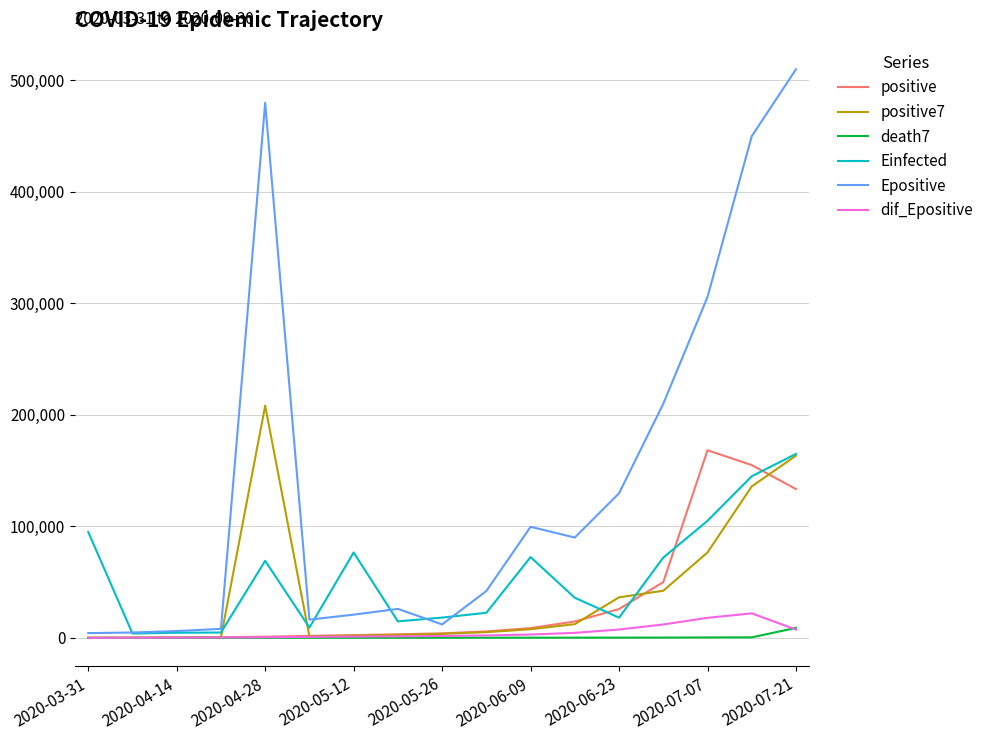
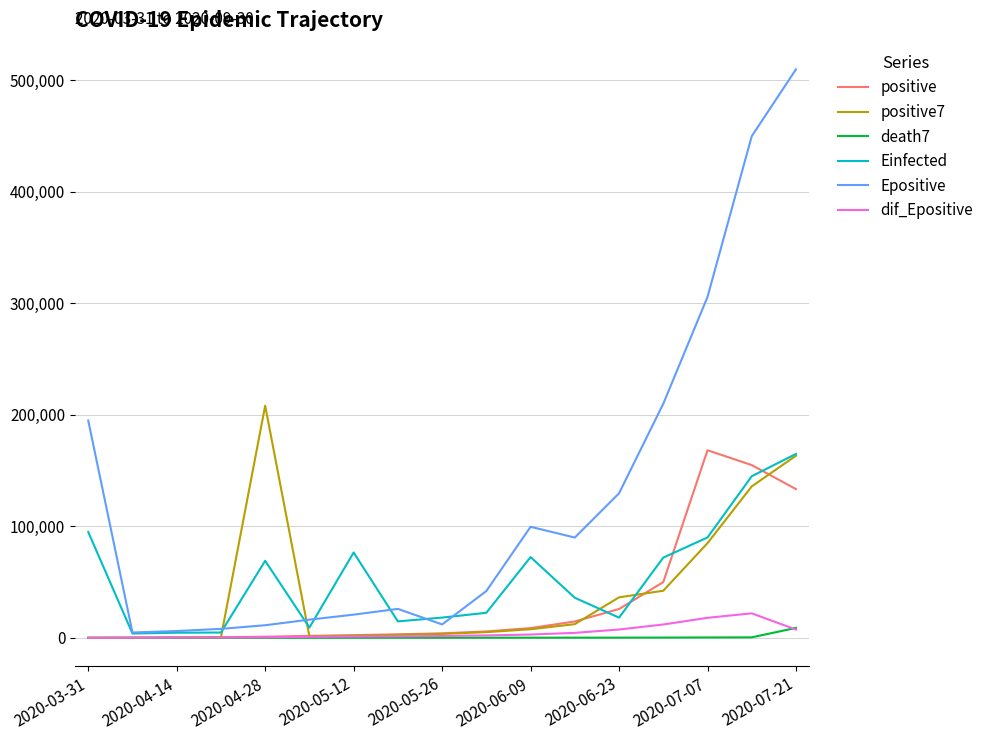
  {
    "positive": {
      "2020-06-23": "26,000",
      "2020-07-07": "168,000",
      "2020-07-21": "133,000"
    },
    "positive7": {
      "2020-04-28": "208,000",
      "2020-06-23": "36,000",
-     "2020-07-07": "77,000"
+     "2020-07-07": "85,000"
    },
    "death7": {
      "2020-06-09": "0",
      "2020-06-23": "0",
      "2020-07-07": "0"
    },
    "Einfected": {
      "2020-03-31": "95,000",
      "2020-04-28": "69,000",
      "2020-05-12": "77,000",
      "2020-05-26": "18,000",
      "2020-06-09": "72,000",
      "2020-06-23": "18,000",
-     "2020-07-07": "105,000"
+     "2020-07-07": "90,000"
    },
    "Epositive": {
-     "2020-03-31": "4,000",
-     "2020-04-28": "480,000",
+     "2020-03-31": "195,000",
+     "2020-04-28": "11,000",
      "2020-05-12": "21,000",
      "2020-05-26": "12,000",
      "2020-06-09": "100,000",
      "2020-06-23": "130,000",
      "2020-07-07": "306,000",
      "2020-07-21": "510,000"
    },
    "dif_Epositive": {
      "2020-06-09": "3,000",
      "2020-06-23": "8,000",
      "2020-07-07": "18,000"
    }
  }
